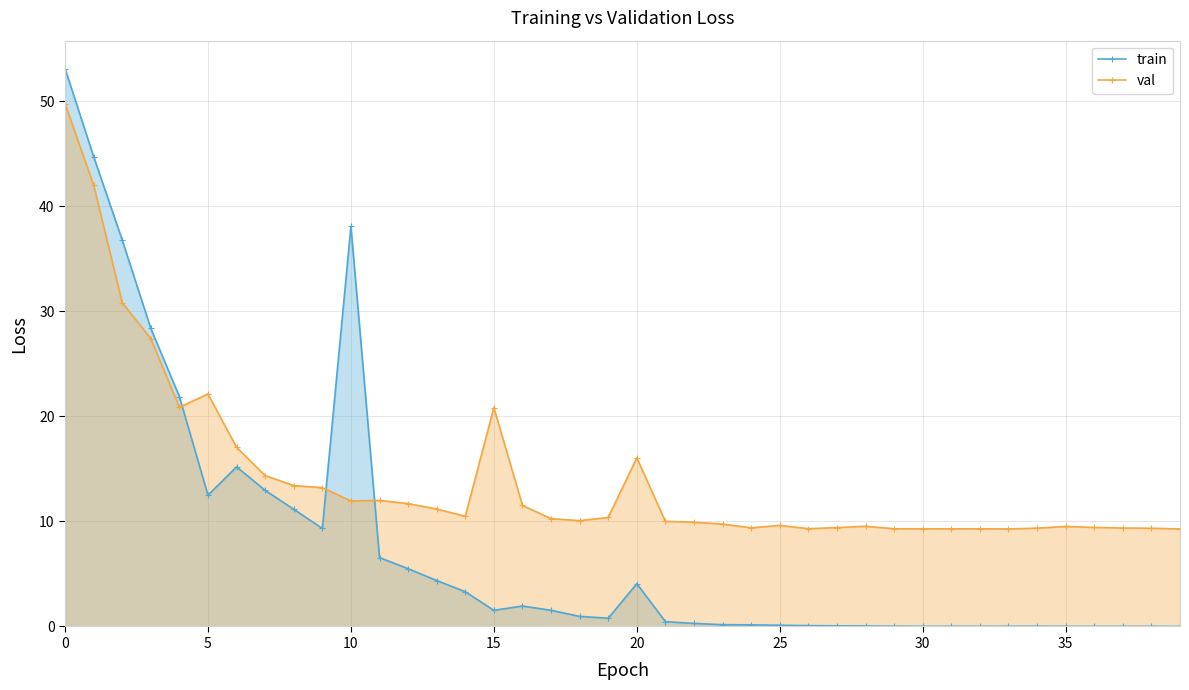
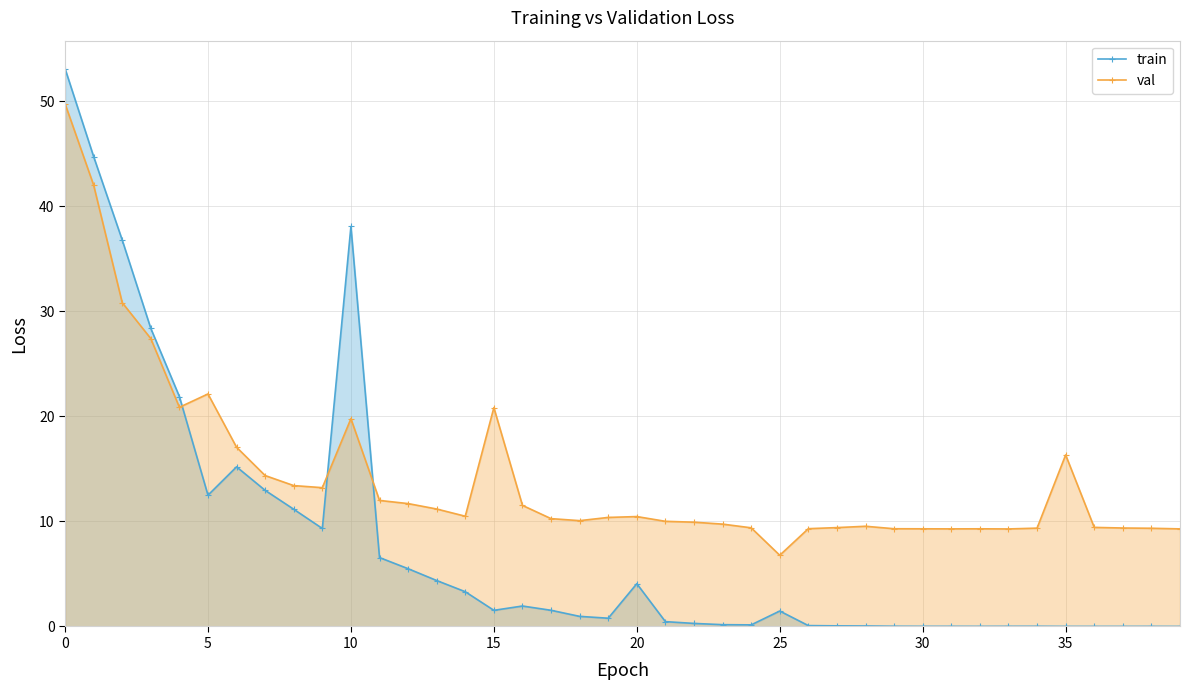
  {
    "train": {
      "0": 53.1,
      "5": 12.5,
      "10": 38.1,
      "15": 1.5,
      "20": 4.1,
-     "25": 0.1,
+     "25": 1.5,
      "30": 0.0,
      "35": 0.0
    },
    "val": {
      "0": 49.8,
      "5": 22.1,
-     "10": 11.9,
+     "10": 19.8,
      "15": 20.8,
-     "20": 16.1,
-     "25": 9.6,
+     "20": 10.5,
+     "25": 6.8,
      "30": 9.3,
-     "35": 9.5
+     "35": 16.3
    }
  }
